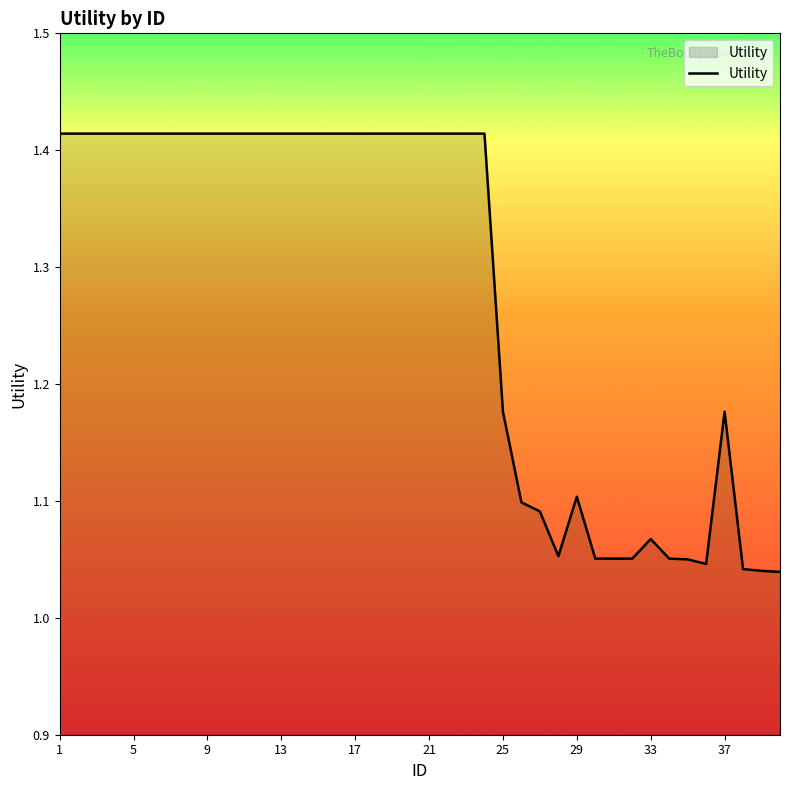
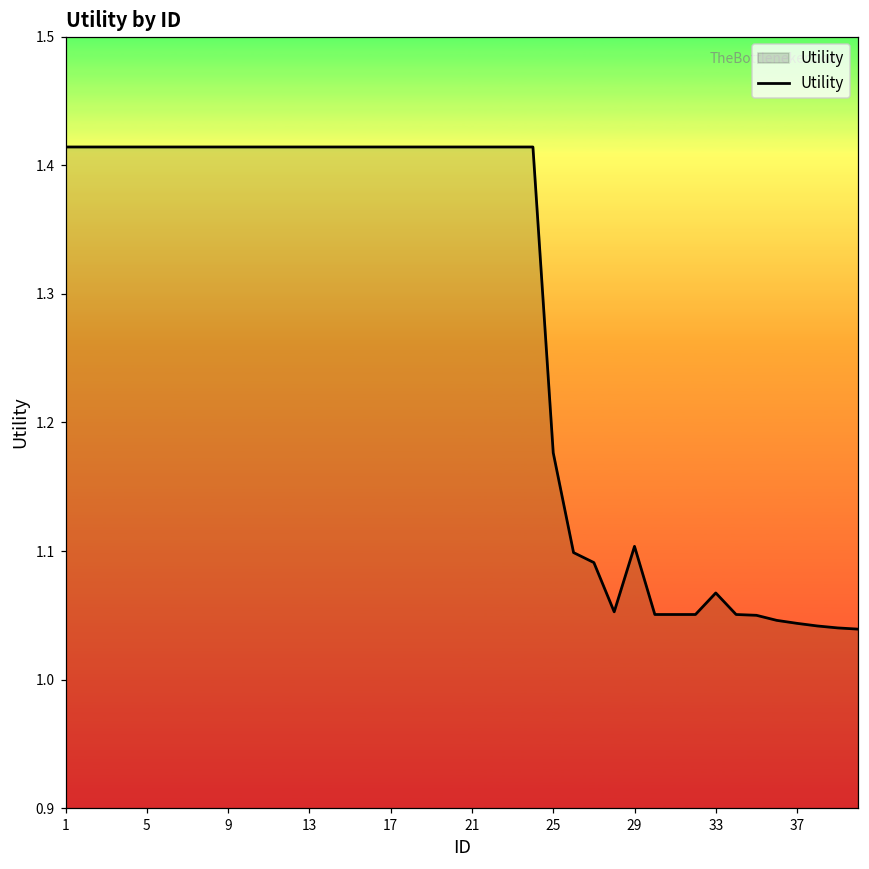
  {
    "1": 1.414,
    "5": 1.414,
    "9": 1.414,
    "13": 1.414,
    "17": 1.414,
    "21": 1.414,
    "25": 1.176,
    "29": 1.104,
    "33": 1.067,
-   "37": 1.176
+   "37": 1.044
  }
